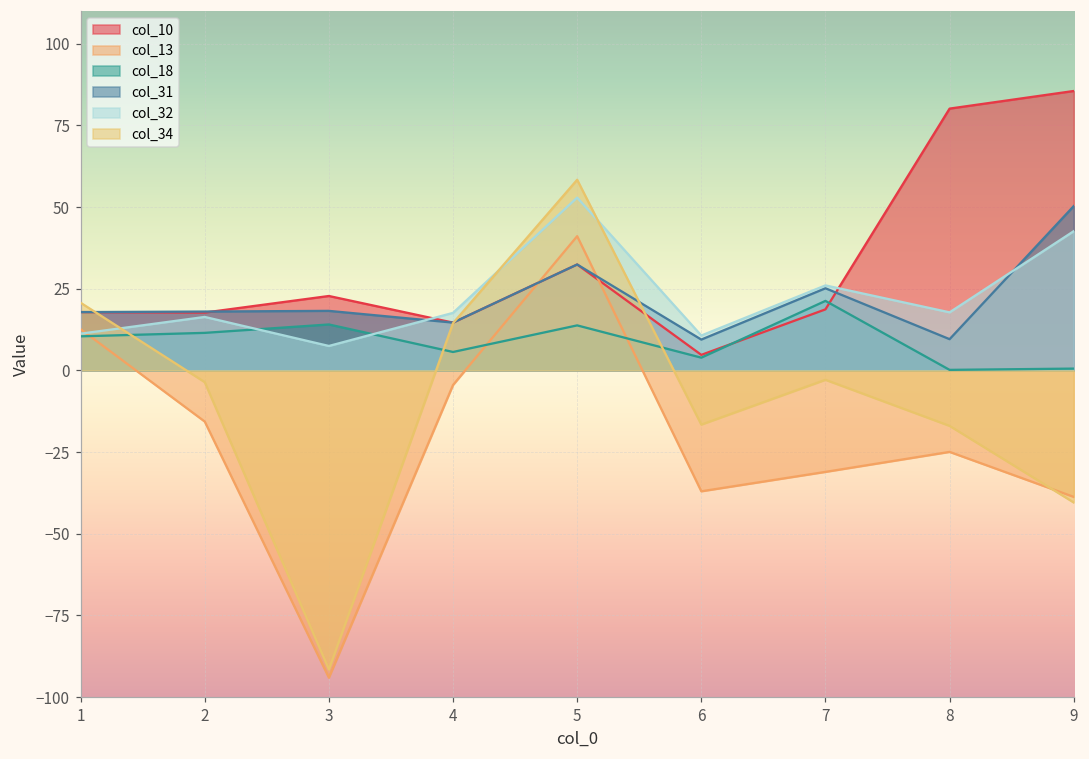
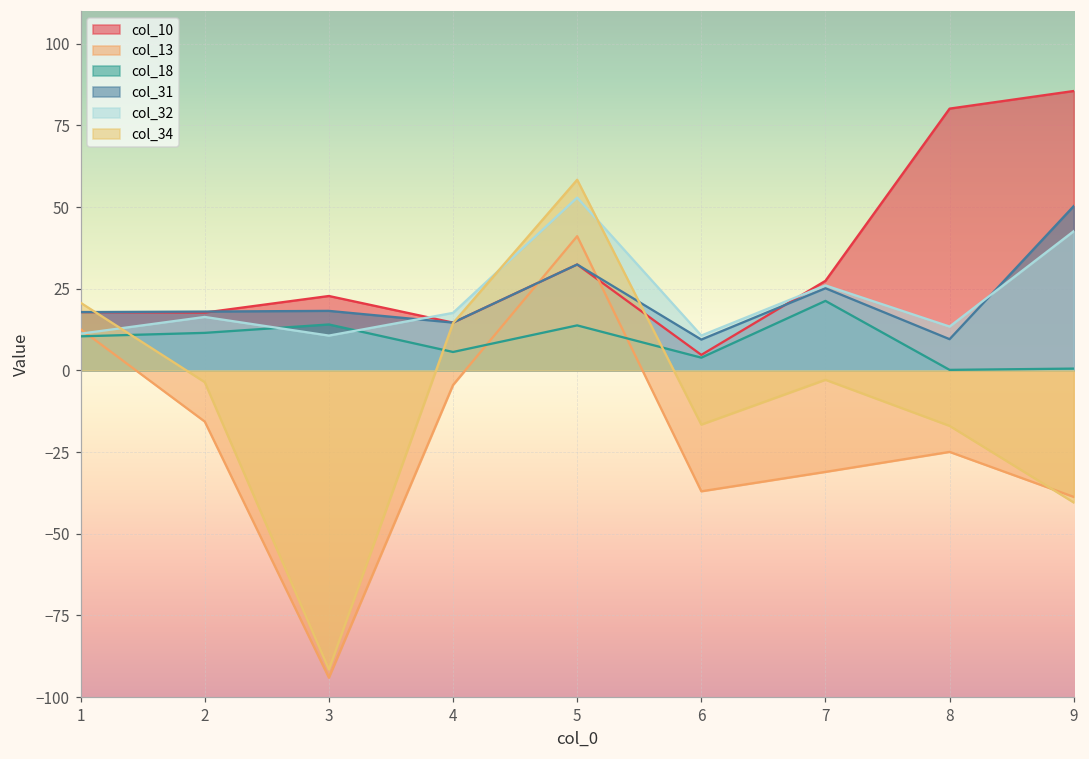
  {
    "col_10": {
      "3": 23,
      "6": 5,
-     "7": 19,
+     "7": 27,
      "8": 80,
      "9": 86
    },
    "col_32": {
      "2": 16,
-     "3": 7,
+     "3": 11,
      "4": 18,
      "5": 53,
      "6": 11,
      "7": 26,
-     "8": 18,
+     "8": 13,
      "9": 43
    }
  }
